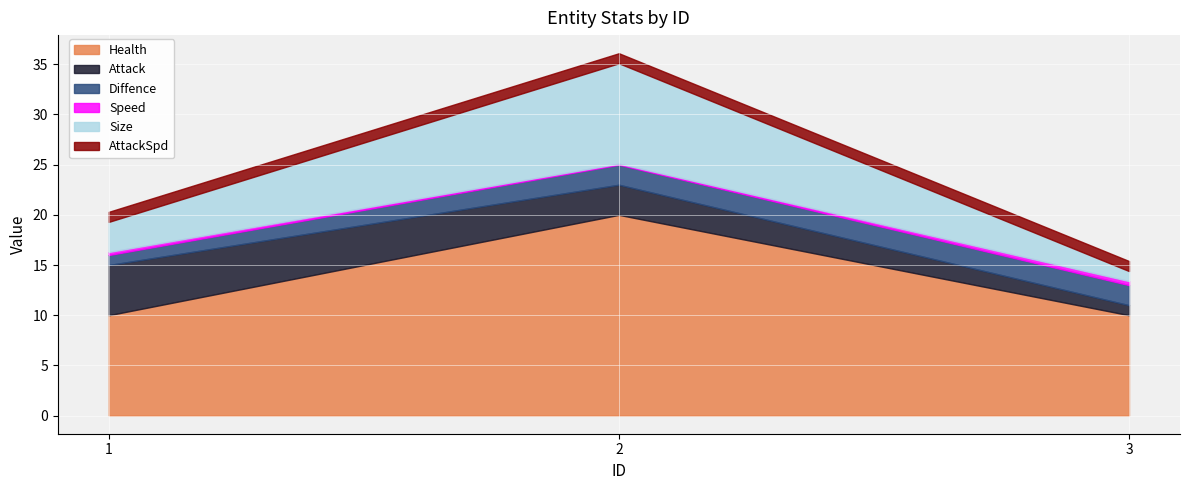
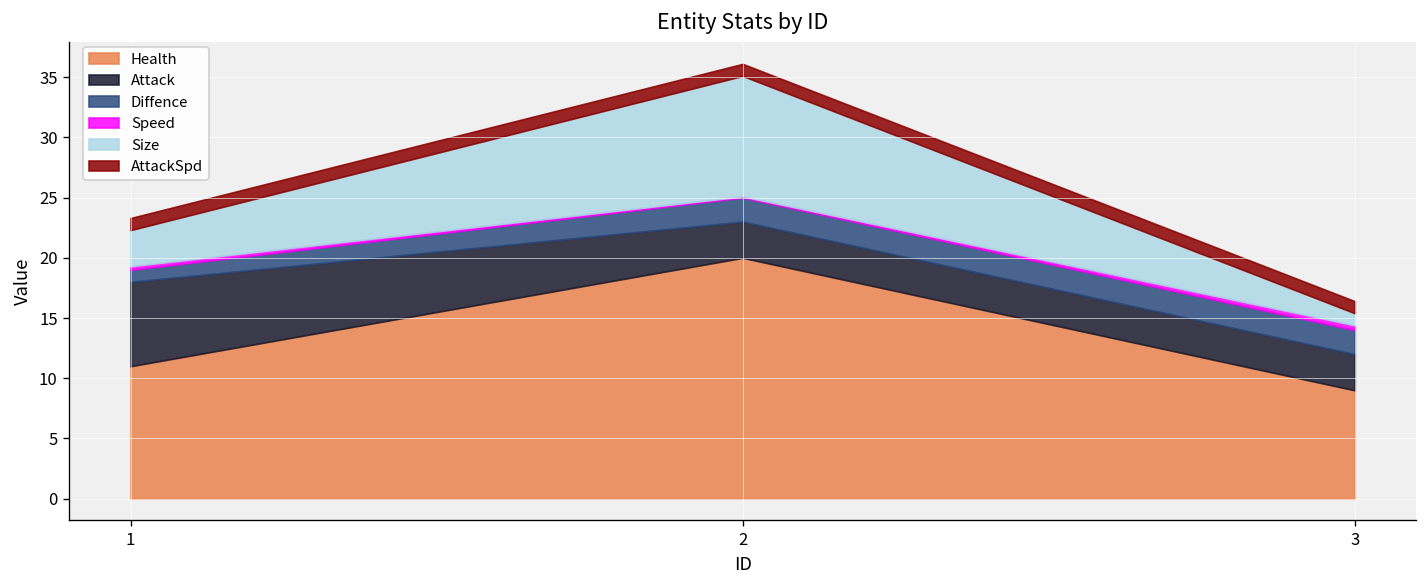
  {
    "Health": {
-     "1": 10,
+     "1": 11,
      "2": 20,
-     "3": 10
+     "3": 9
    },
    "Attack": {
-     "1": 5,
+     "1": 7,
      "2": 3,
-     "3": 1
+     "3": 3
    },
    "Diffence": {
      "1": 1,
      "3": 2
    },
    "Speed": {
      "1": 0.3,
      "3": 0.4
    },
    "Size": {
      "1": 3,
      "2": 10,
      "3": 1
    },
    "AttackSpd": {
      "1": 1,
      "2": 1,
      "3": 1
    }
  }
